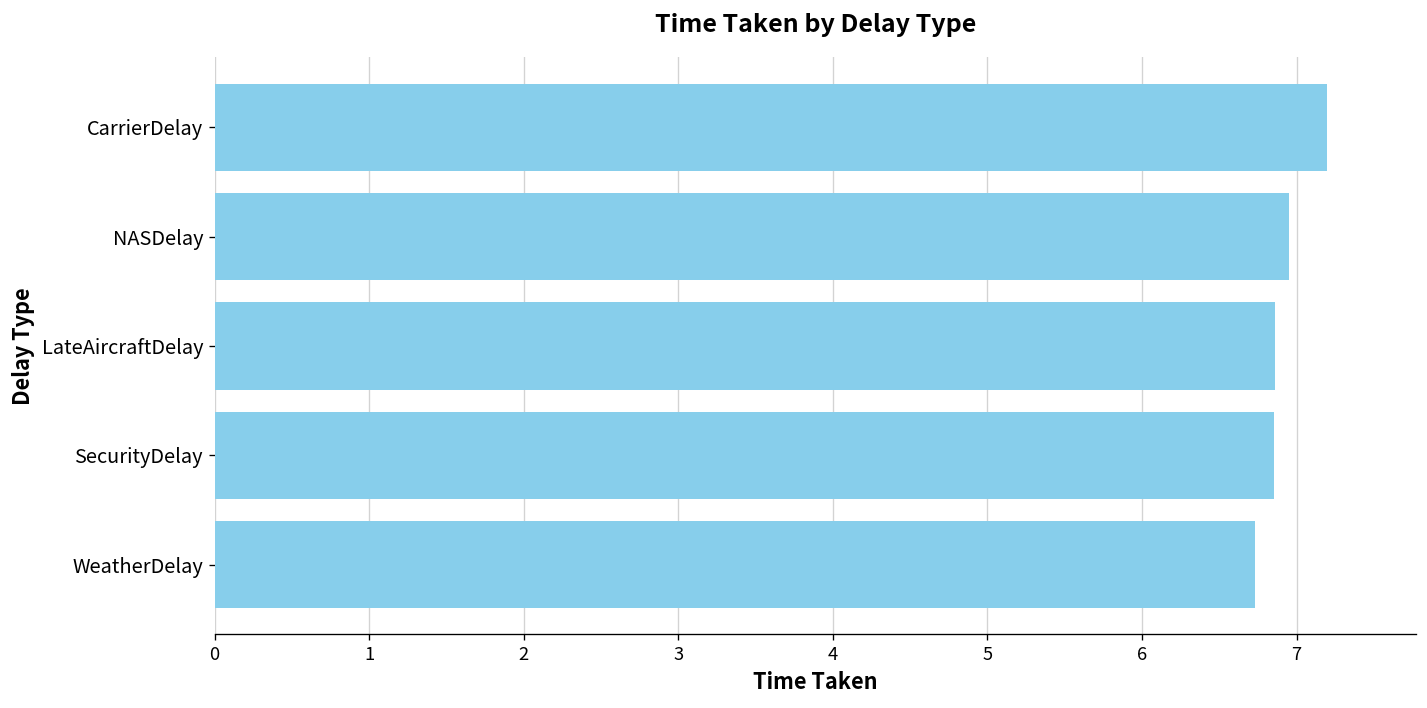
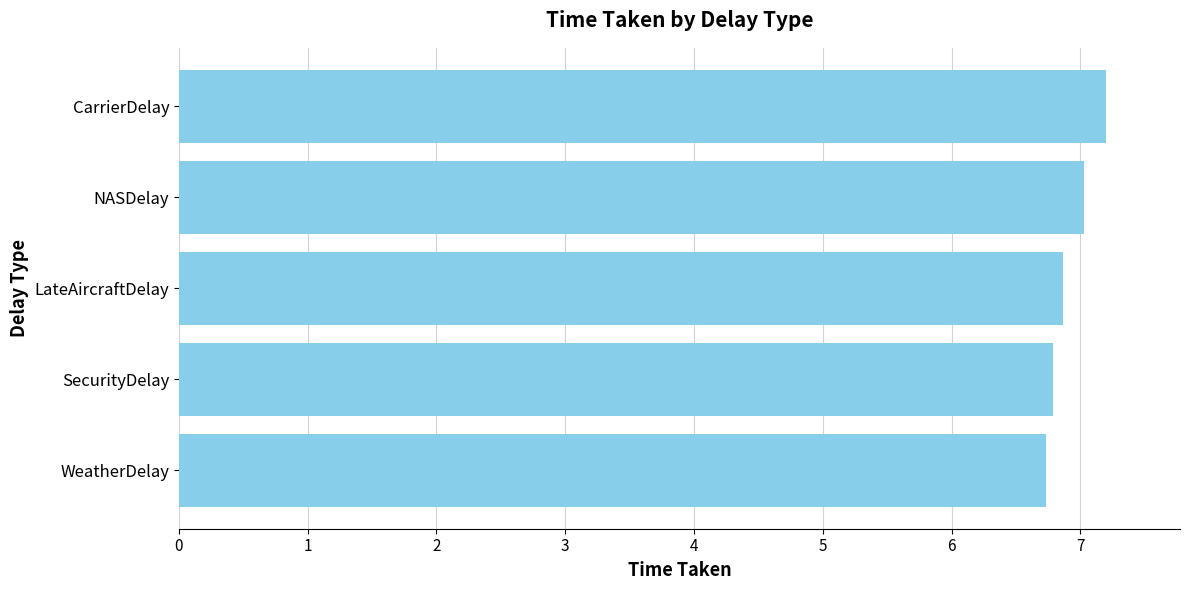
  {
    "CarrierDelay": 7.20,
-   "NASDelay": 6.95,
+   "NASDelay": 7.03,
    "LateAircraftDelay": 6.86,
-   "SecurityDelay": 6.85,
+   "SecurityDelay": 6.79,
    "WeatherDelay": 6.73
  }
